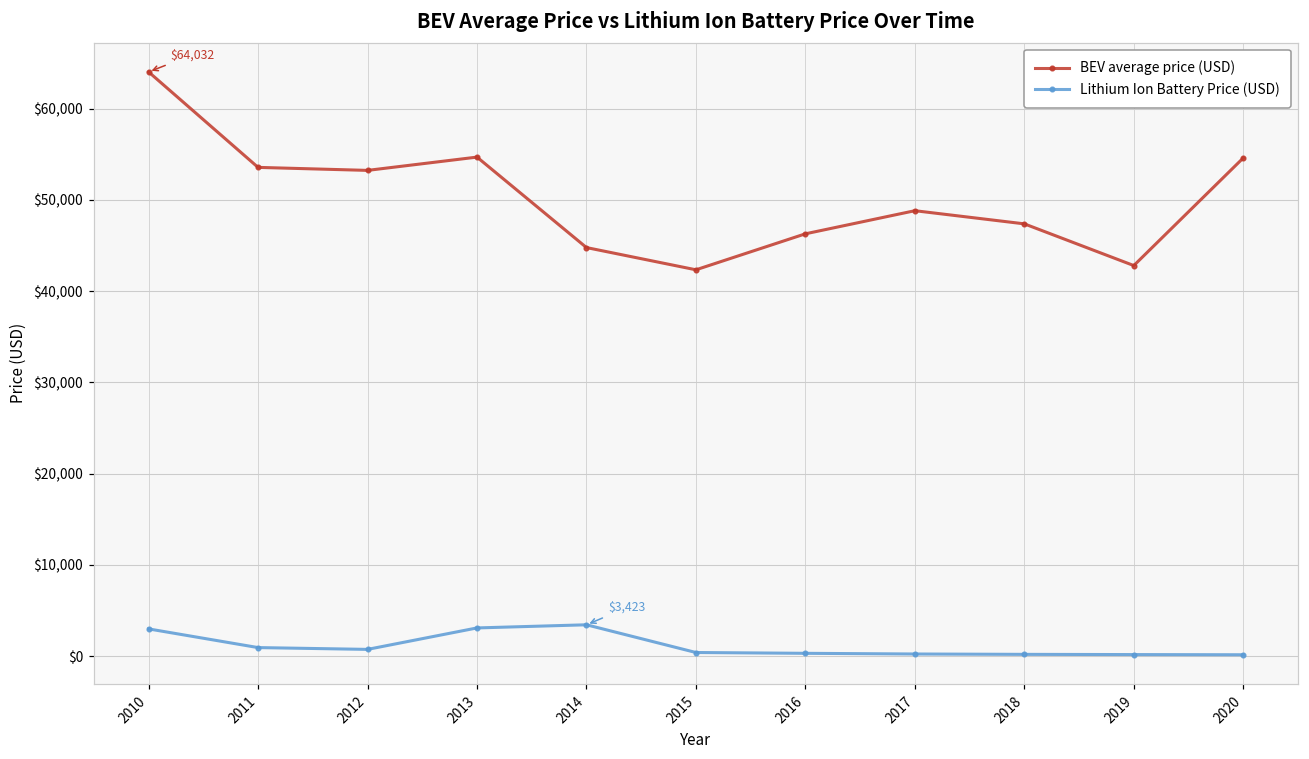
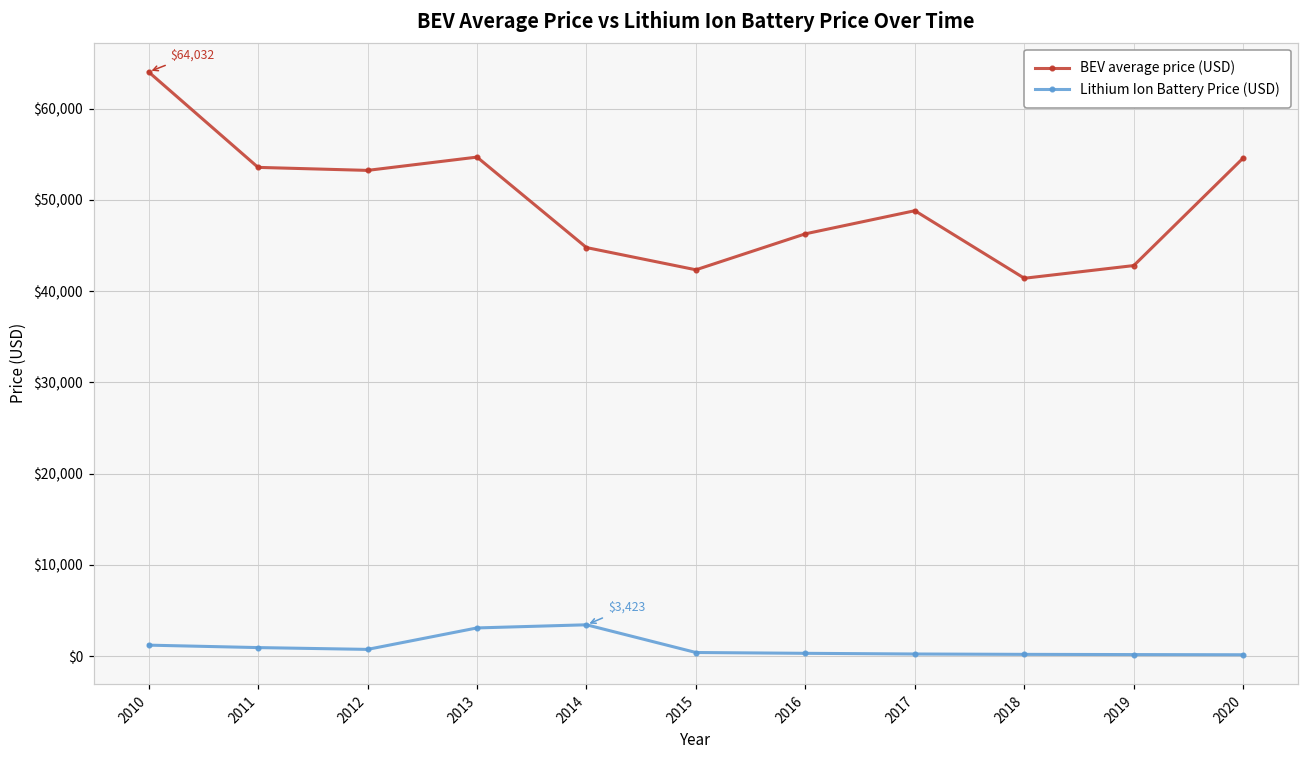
  {
    "BEV average price (USD)": {
      "2011": "$54,000",
      "2012": "$53,000",
      "2013": "$55,000",
      "2014": "$45,000",
      "2015": "$42,000",
      "2016": "$46,000",
      "2017": "$49,000",
-     "2018": "$47,000",
+     "2018": "$41,000",
      "2019": "$43,000",
      "2020": "$55,000"
    },
    "Lithium Ion Battery Price (USD)": {
-     "2010": "$3,000",
+     "2010": "$1,000",
      "2011": "$1,000",
      "2012": "$1,000",
      "2013": "$3,000",
      "2015": "$0",
      "2016": "$0",
      "2017": "$0",
      "2018": "$0",
      "2019": "$0",
      "2020": "$0"
    }
  }
